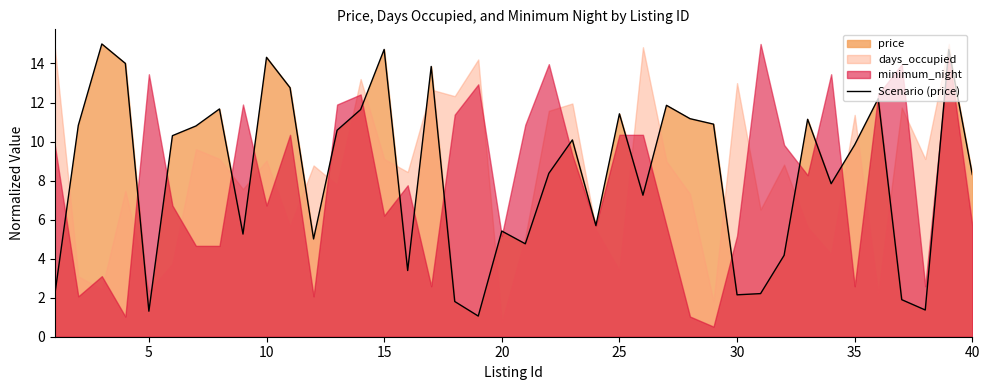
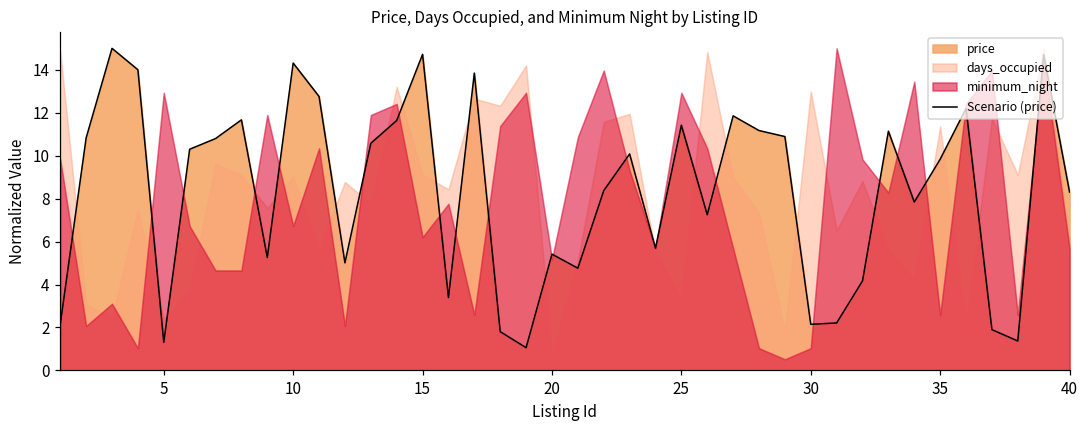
  {
    "minimum_night": {
-     "5": 13.4,
+     "5": 12.9,
      "10": 6.7,
      "15": 6.2,
      "20": 5.2,
-     "25": 10.3,
-     "30": 5.2,
+     "25": 12.9,
+     "30": 1.0,
      "35": 2.6,
      "40": 5.7
    }
  }
